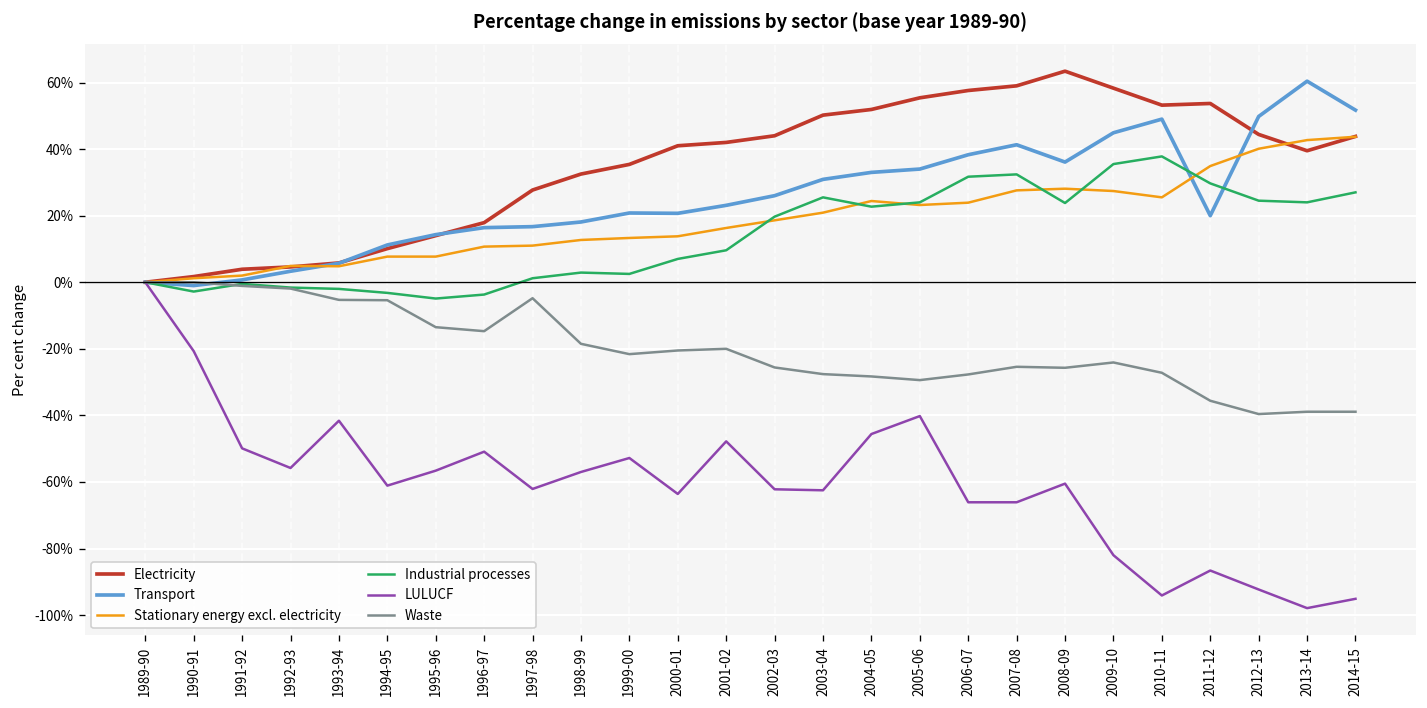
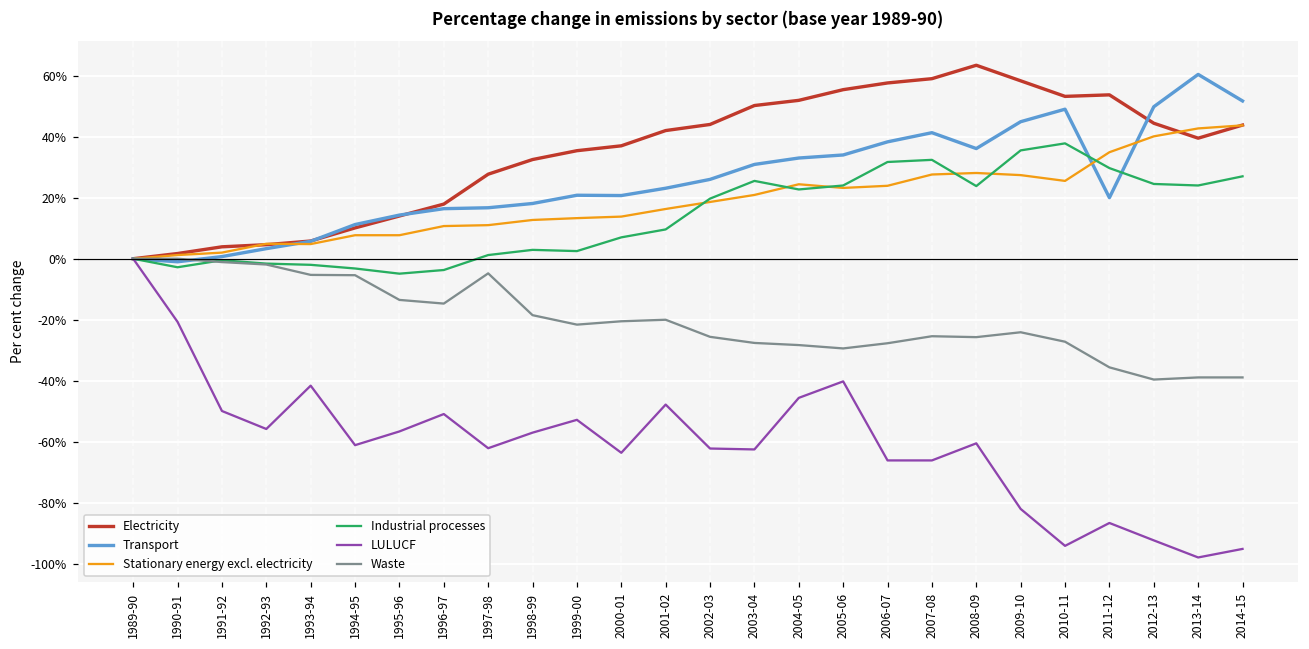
  {
    "Electricity": {
      "1991-92": "4%",
      "1994-95": "10%",
      "1996-97": "18%",
      "1997-98": "28%",
      "1998-99": "33%",
      "1999-00": "35%",
-     "2000-01": "41%",
+     "2000-01": "37%",
      "2001-02": "42%",
      "2002-03": "44%",
      "2003-04": "50%",
      "2004-05": "52%",
      "2005-06": "55%",
      "2006-07": "58%",
      "2007-08": "59%",
      "2008-09": "63%",
      "2009-10": "58%",
      "2010-11": "53%",
      "2011-12": "54%",
      "2012-13": "44%",
      "2013-14": "40%"
    },
    "Transport": {
      "1990-91": "-1%",
      "1991-92": "1%",
      "1992-93": "3%",
      "1994-95": "11%",
      "1996-97": "16%",
      "1997-98": "17%",
      "1998-99": "18%",
      "1999-00": "21%",
      "2000-01": "21%",
      "2001-02": "23%",
      "2002-03": "26%",
      "2003-04": "31%",
      "2004-05": "33%",
      "2005-06": "34%",
      "2006-07": "38%",
      "2007-08": "41%",
      "2008-09": "36%",
      "2009-10": "45%",
      "2010-11": "49%",
      "2011-12": "20%",
      "2012-13": "50%",
      "2013-14": "60%",
      "2014-15": "52%"
    },
    "Stationary energy excl. electricity": {
      "1991-92": "2%",
      "1994-95": "8%",
      "1995-96": "8%",
      "1996-97": "11%",
      "1997-98": "11%",
      "1998-99": "13%",
      "1999-00": "13%",
      "2000-01": "14%",
      "2001-02": "16%",
      "2002-03": "19%",
      "2003-04": "21%",
      "2004-05": "24%",
      "2006-07": "24%",
      "2007-08": "28%",
      "2008-09": "28%",
      "2009-10": "27%",
      "2010-11": "26%",
      "2011-12": "35%",
      "2012-13": "40%",
      "2013-14": "43%"
    },
    "Industrial processes": {
      "1990-91": "-3%",
      "1993-94": "-2%",
      "1994-95": "-3%",
      "1995-96": "-5%",
      "1996-97": "-4%",
      "1997-98": "1%",
      "1998-99": "3%",
      "1999-00": "3%",
      "2000-01": "7%",
      "2001-02": "10%",
      "2002-03": "20%",
      "2003-04": "26%",
      "2004-05": "23%",
      "2006-07": "32%",
      "2007-08": "32%",
      "2008-09": "24%",
      "2009-10": "36%",
      "2010-11": "38%",
      "2011-12": "30%",
      "2012-13": "25%",
      "2013-14": "24%",
      "2014-15": "27%"
    },
    "LULUCF": {
      "1990-91": "-21%",
      "1991-92": "-50%",
      "1992-93": "-56%",
      "1993-94": "-42%",
      "1994-95": "-61%",
      "1995-96": "-57%",
      "1996-97": "-51%",
      "1997-98": "-62%",
      "1998-99": "-57%",
      "1999-00": "-53%",
      "2000-01": "-64%",
      "2001-02": "-48%",
      "2002-03": "-62%",
      "2003-04": "-63%",
      "2004-05": "-46%",
      "2005-06": "-40%",
      "2006-07": "-66%",
      "2007-08": "-66%",
      "2008-09": "-61%",
      "2009-10": "-82%",
      "2010-11": "-94%",
      "2011-12": "-87%",
      "2012-13": "-92%",
      "2013-14": "-98%",
      "2014-15": "-95%"
    },
    "Waste": {
      "1990-91": "0%",
      "1993-94": "-5%",
      "1994-95": "-5%",
      "1995-96": "-14%",
      "1996-97": "-15%",
      "1997-98": "-5%",
      "1998-99": "-19%",
      "1999-00": "-22%",
      "2000-01": "-21%",
      "2001-02": "-20%",
      "2002-03": "-26%",
      "2003-04": "-28%",
      "2004-05": "-28%",
      "2005-06": "-29%",
      "2006-07": "-28%",
      "2007-08": "-25%",
      "2008-09": "-26%",
      "2009-10": "-24%",
      "2010-11": "-27%",
      "2011-12": "-36%",
      "2012-13": "-40%",
      "2013-14": "-39%",
      "2014-15": "-39%"
    }
  }
